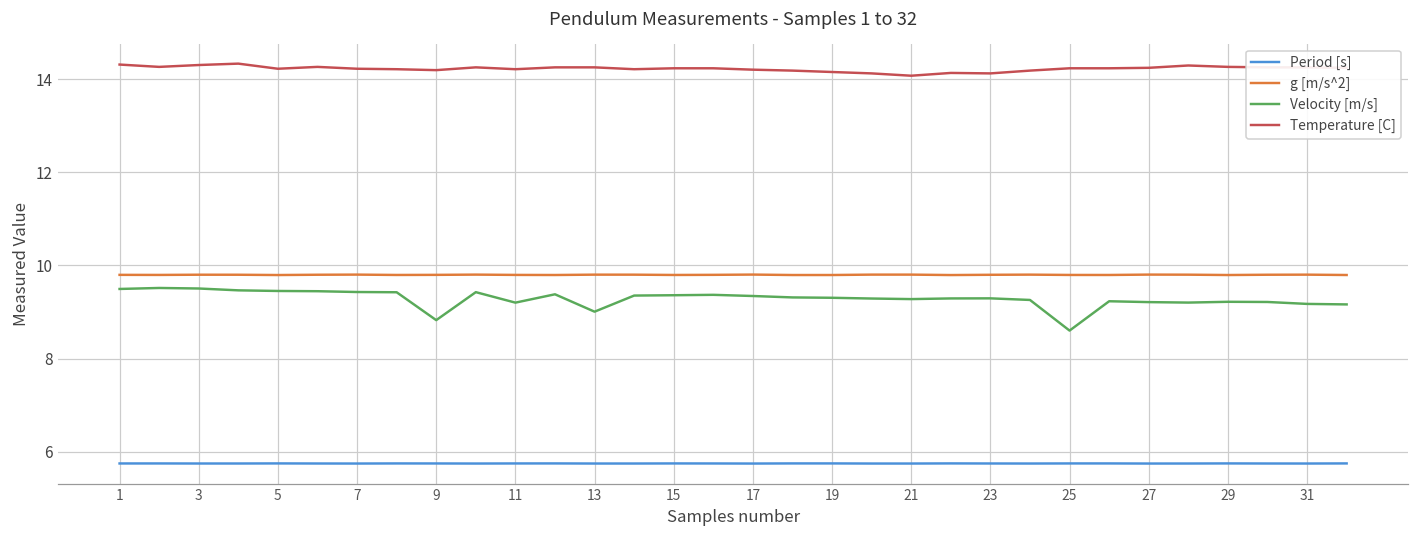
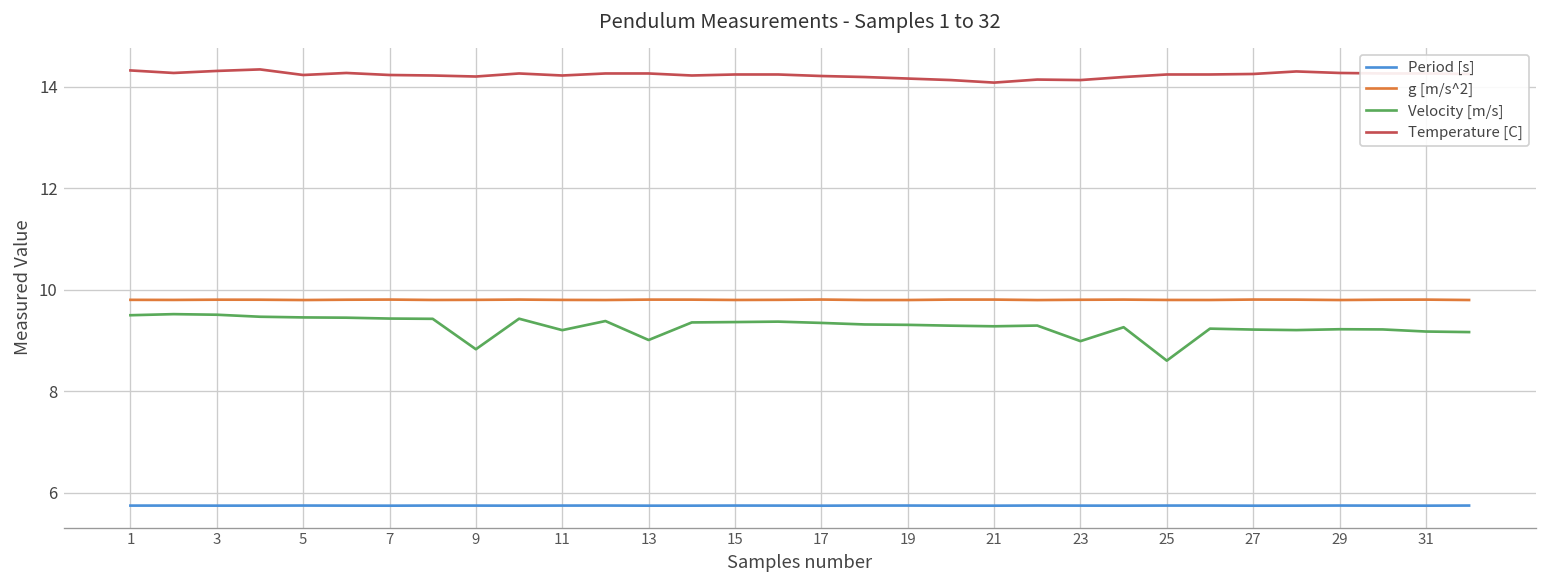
  {
    "Period [s]": {
      "1": 5.7,
      "3": 5.7,
      "5": 5.7,
      "7": 5.7,
      "9": 5.7,
      "11": 5.7,
      "13": 5.7,
      "15": 5.7,
      "17": 5.7,
      "19": 5.7,
      "21": 5.7,
      "23": 5.7,
      "25": 5.7,
      "27": 5.7,
      "29": 5.7,
      "31": 5.7
    },
    "Velocity [m/s]": {
      "1": 9.5,
      "3": 9.5,
      "5": 9.5,
      "7": 9.4,
      "9": 8.8,
      "11": 9.2,
      "13": 9.0,
      "15": 9.4,
      "17": 9.3,
      "19": 9.3,
      "21": 9.3,
-     "23": 9.3,
+     "23": 9.0,
      "25": 8.6,
      "27": 9.2,
      "29": 9.2,
      "31": 9.2
    }
  }
